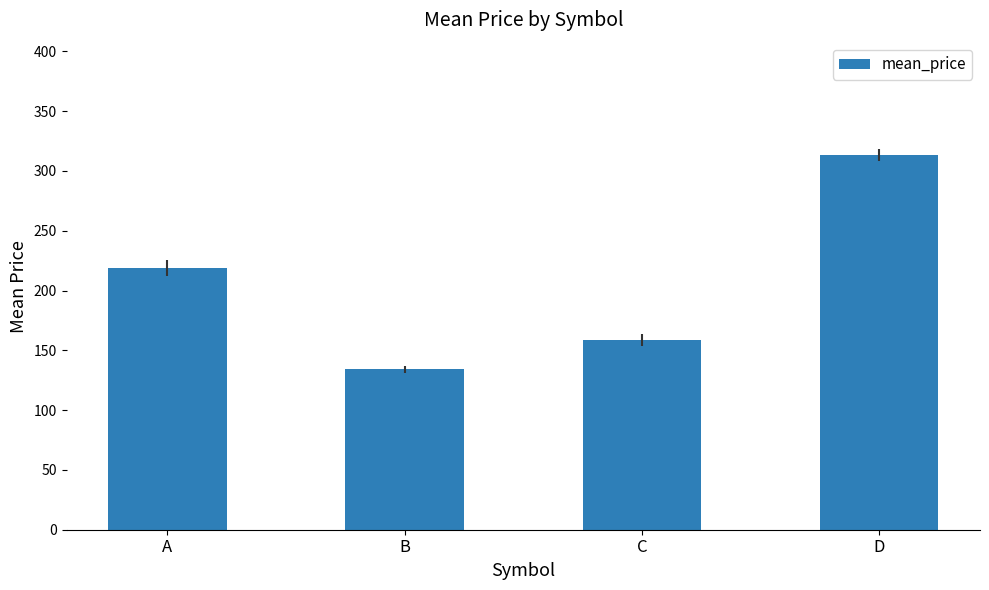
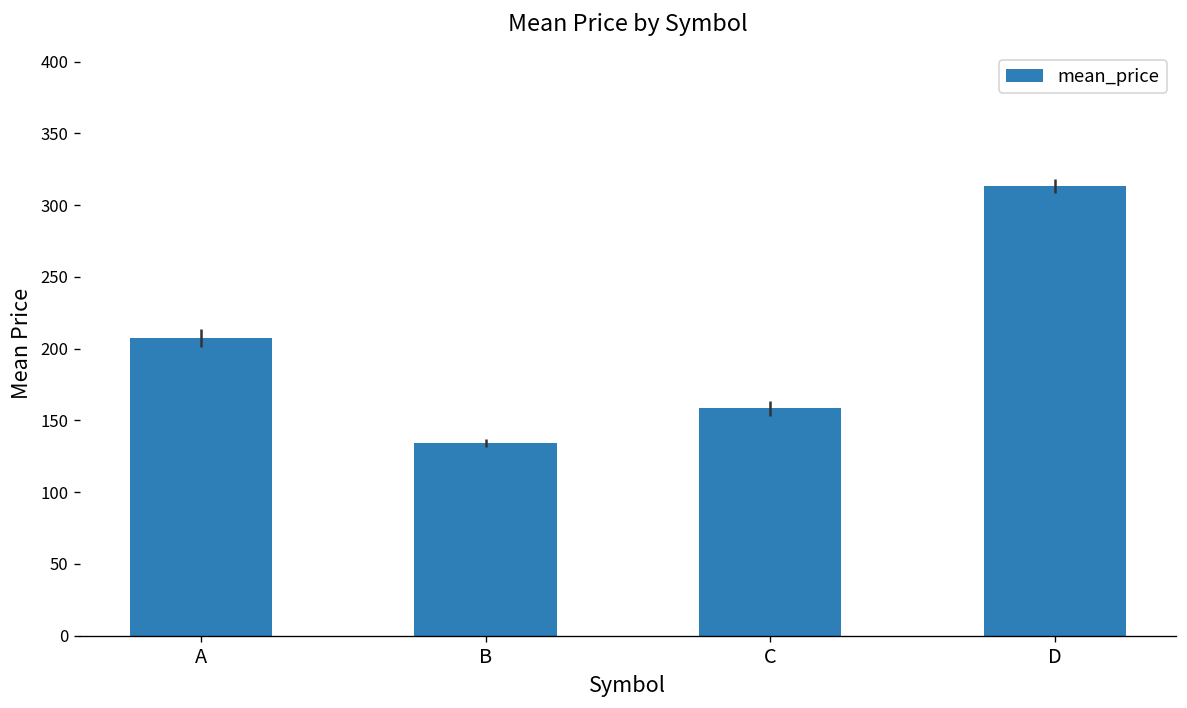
  {
-   "A": 219,
+   "A": 207,
    "B": 134,
    "C": 158,
    "D": 313
  }
